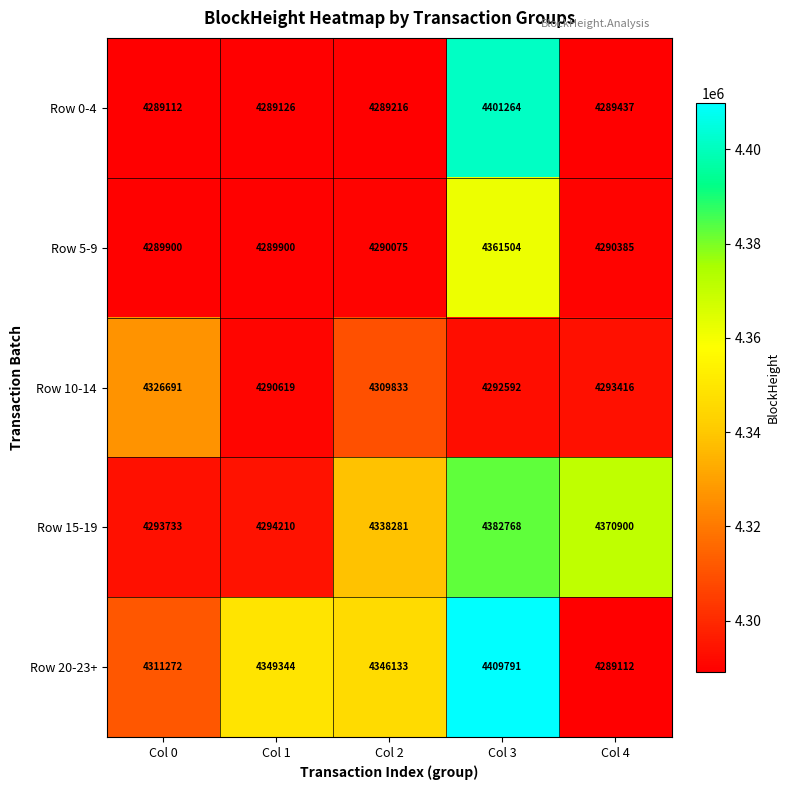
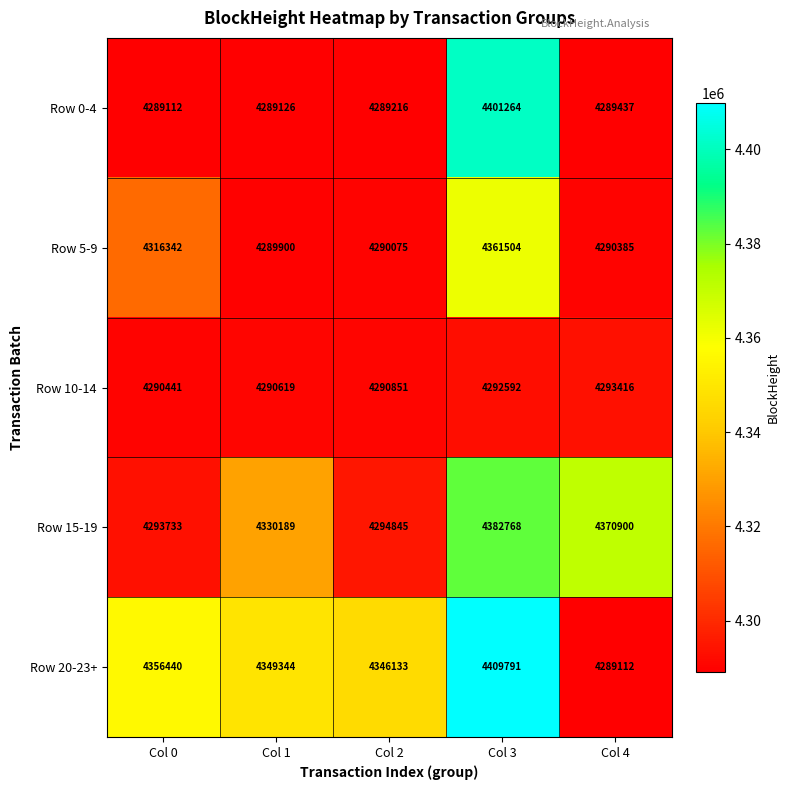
  {
    "Row 0-4": {
      "Col 0": 4289112,
      "Col 1": 4289126,
      "Col 2": 4289216,
      "Col 3": 4401264,
      "Col 4": 4289437
    },
    "Row 5-9": {
-     "Col 0": 4289900,
+     "Col 0": 4316342,
      "Col 1": 4289900,
      "Col 2": 4290075,
      "Col 3": 4361504,
      "Col 4": 4290385
    },
    "Row 10-14": {
-     "Col 0": 4326691,
+     "Col 0": 4290441,
      "Col 1": 4290619,
-     "Col 2": 4309833,
+     "Col 2": 4290851,
      "Col 3": 4292592,
      "Col 4": 4293416
    },
    "Row 15-19": {
      "Col 0": 4293733,
-     "Col 1": 4294210,
-     "Col 2": 4338281,
+     "Col 1": 4330189,
+     "Col 2": 4294845,
      "Col 3": 4382768,
      "Col 4": 4370900
    },
    "Row 20-23+": {
-     "Col 0": 4311272,
+     "Col 0": 4356440,
      "Col 1": 4349344,
      "Col 2": 4346133,
      "Col 3": 4409791,
      "Col 4": 4289112
    }
  }
